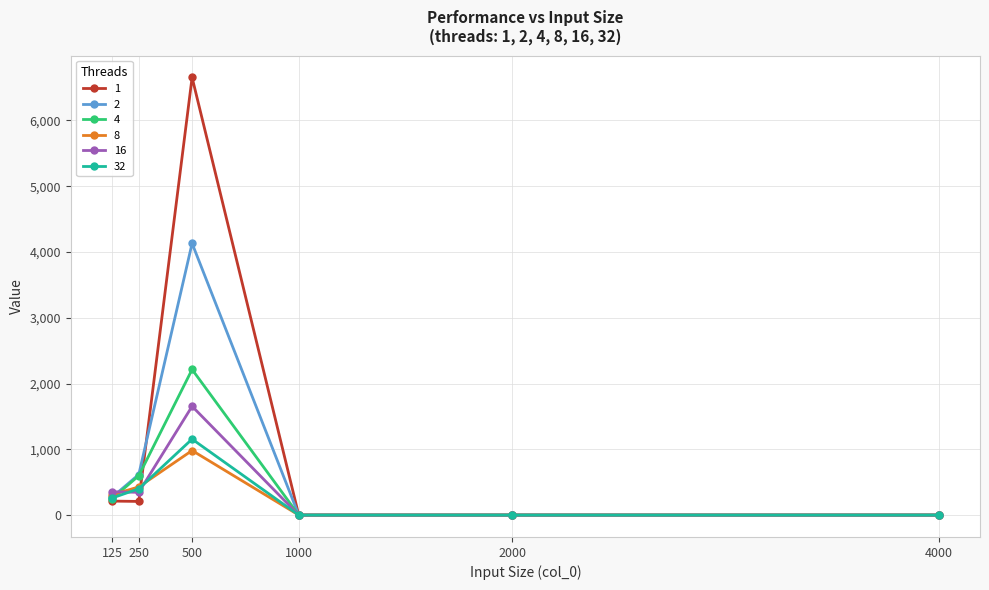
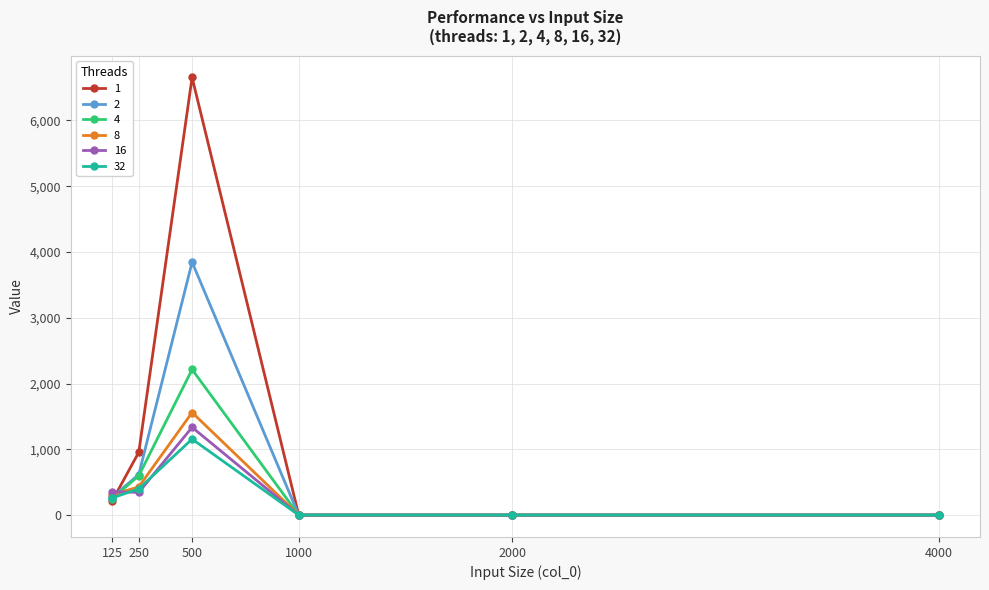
  {
    "1": {
-     "250": "200",
+     "250": "1,000",
      "500": "6,700"
    },
    "2": {
-     "500": "4,100"
+     "500": "3,800"
    },
    "8": {
-     "500": "1,000"
+     "500": "1,600"
    },
    "16": {
      "125": "400",
      "250": "300",
-     "500": "1,700"
+     "500": "1,300"
    }
  }
